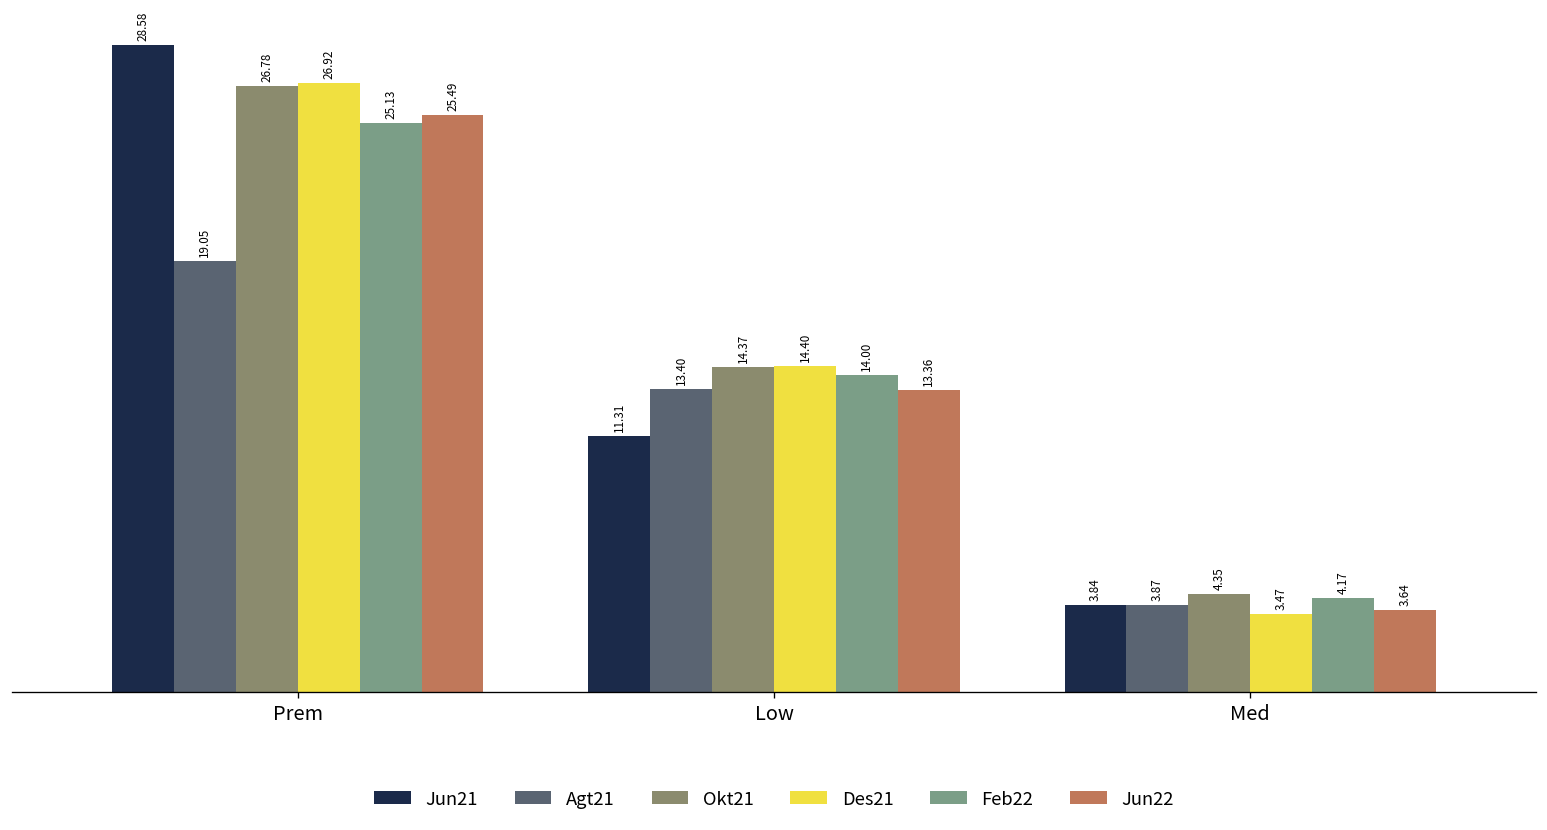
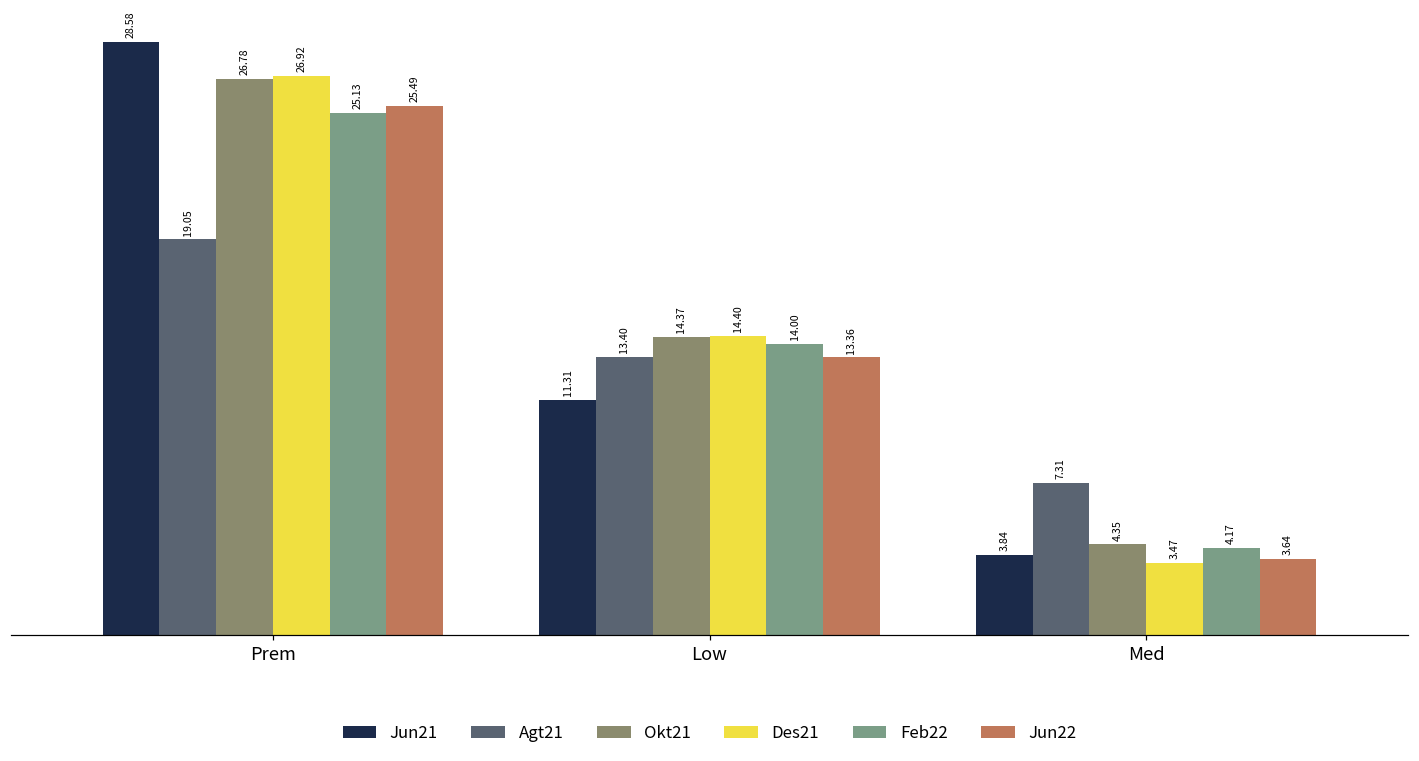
  {
    "Jun21": {
      "Prem": 28.58,
      "Low": 11.31,
      "Med": 3.84
    },
    "Agt21": {
      "Prem": 19.05,
      "Low": 13.40,
-     "Med": 3.87
+     "Med": 7.31
    },
    "Des21": {
      "Prem": 26.92,
      "Low": 14.40,
      "Med": 3.47
    }
  }
